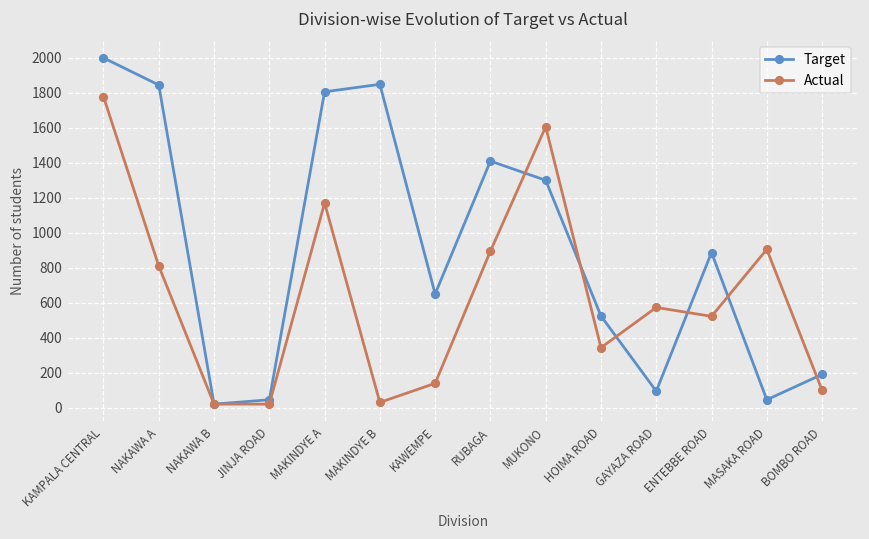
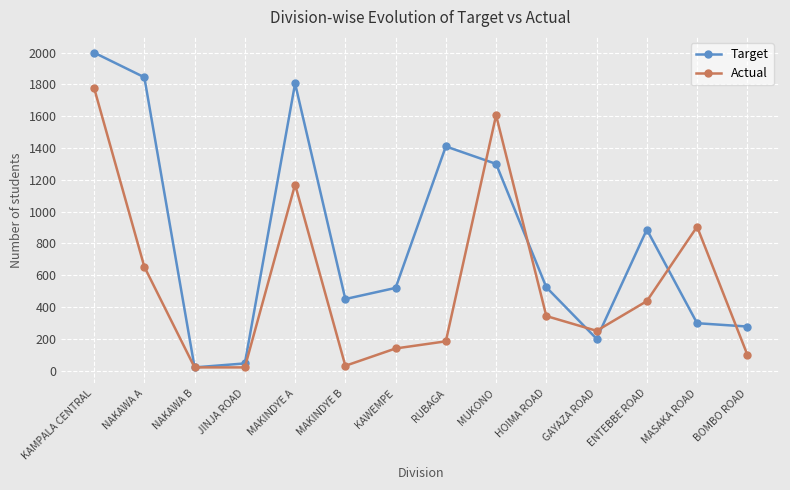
  {
    "Target": {
      "KAMPALA CENTRAL": 2000,
      "NAKAWA A": 1850,
      "JINJA ROAD": 50,
      "MAKINDYE A": 1810,
-     "MAKINDYE B": 1850,
-     "KAWEMPE": 650,
+     "MAKINDYE B": 450,
+     "KAWEMPE": 520,
      "RUBAGA": 1410,
      "MUKONO": 1300,
      "HOIMA ROAD": 520,
-     "GAYAZA ROAD": 90,
+     "GAYAZA ROAD": 200,
      "ENTEBBE ROAD": 890,
-     "MASAKA ROAD": 50,
-     "BOMBO ROAD": 190
+     "MASAKA ROAD": 300,
+     "BOMBO ROAD": 280
    },
    "Actual": {
      "KAMPALA CENTRAL": 1780,
-     "NAKAWA A": 810,
+     "NAKAWA A": 650,
      "JINJA ROAD": 20,
      "MAKINDYE A": 1170,
      "MAKINDYE B": 30,
      "KAWEMPE": 140,
-     "RUBAGA": 900,
+     "RUBAGA": 180,
      "MUKONO": 1610,
      "HOIMA ROAD": 340,
-     "GAYAZA ROAD": 570,
-     "ENTEBBE ROAD": 520,
+     "GAYAZA ROAD": 250,
+     "ENTEBBE ROAD": 440,
      "MASAKA ROAD": 910,
      "BOMBO ROAD": 100
    }
  }
